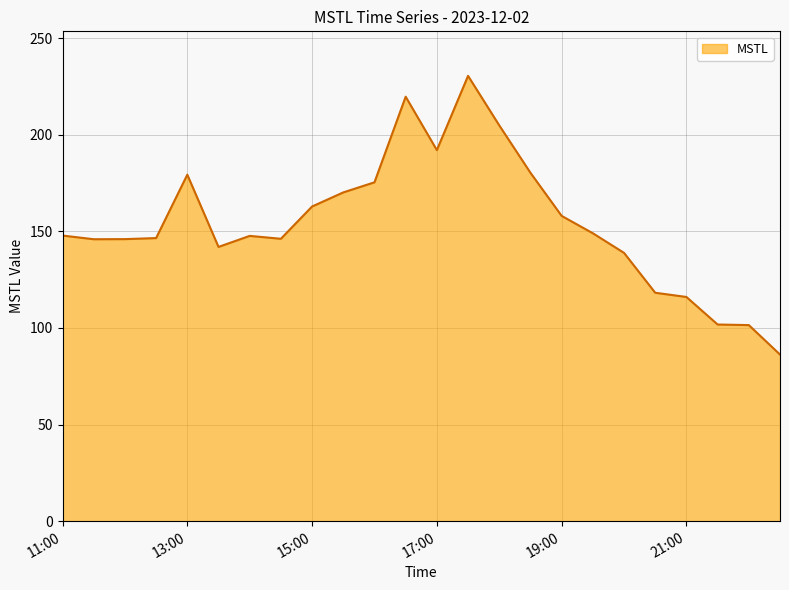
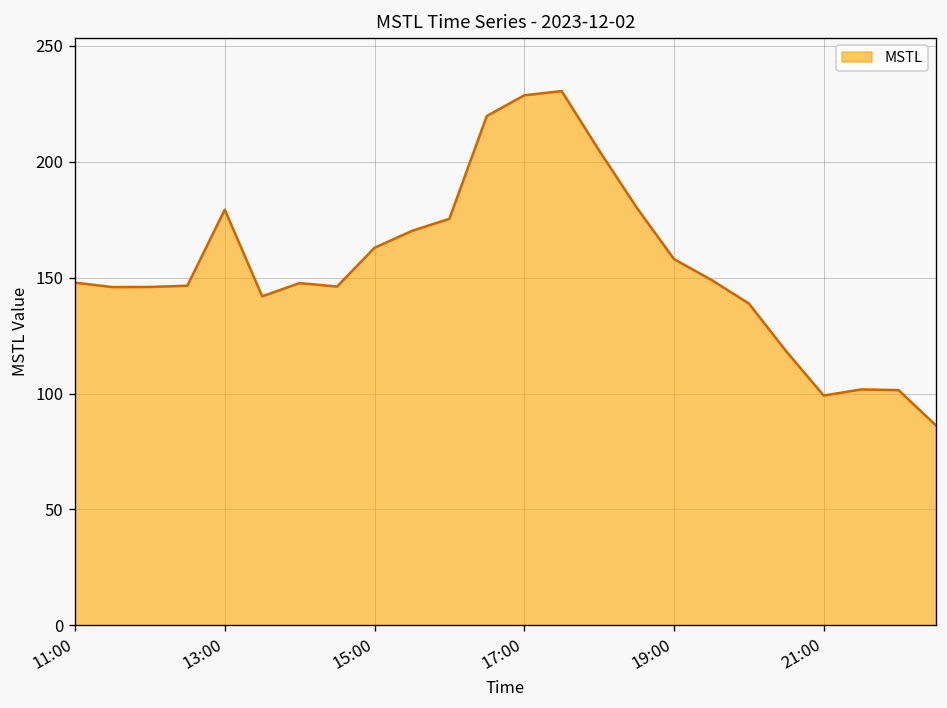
  {
    "11:00": 148,
    "13:00": 179,
    "15:00": 163,
-   "17:00": 192,
+   "17:00": 229,
    "19:00": 158,
-   "21:00": 116
+   "21:00": 99
  }
